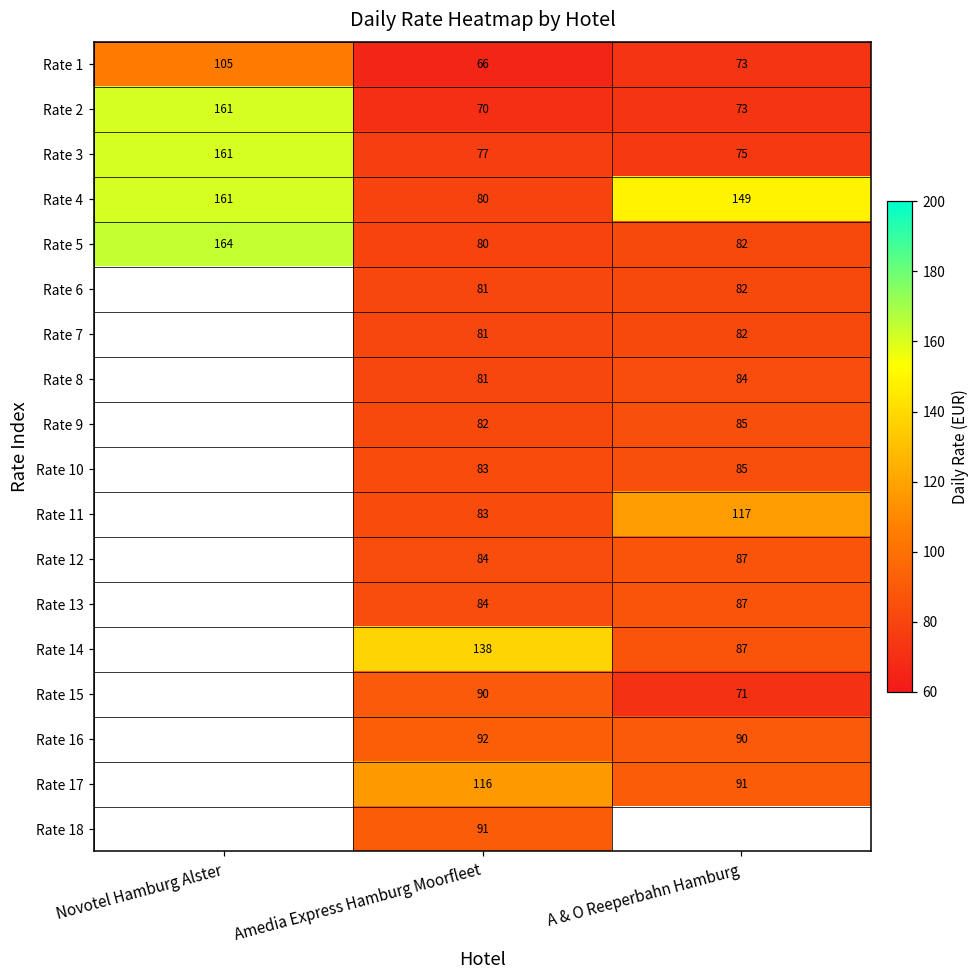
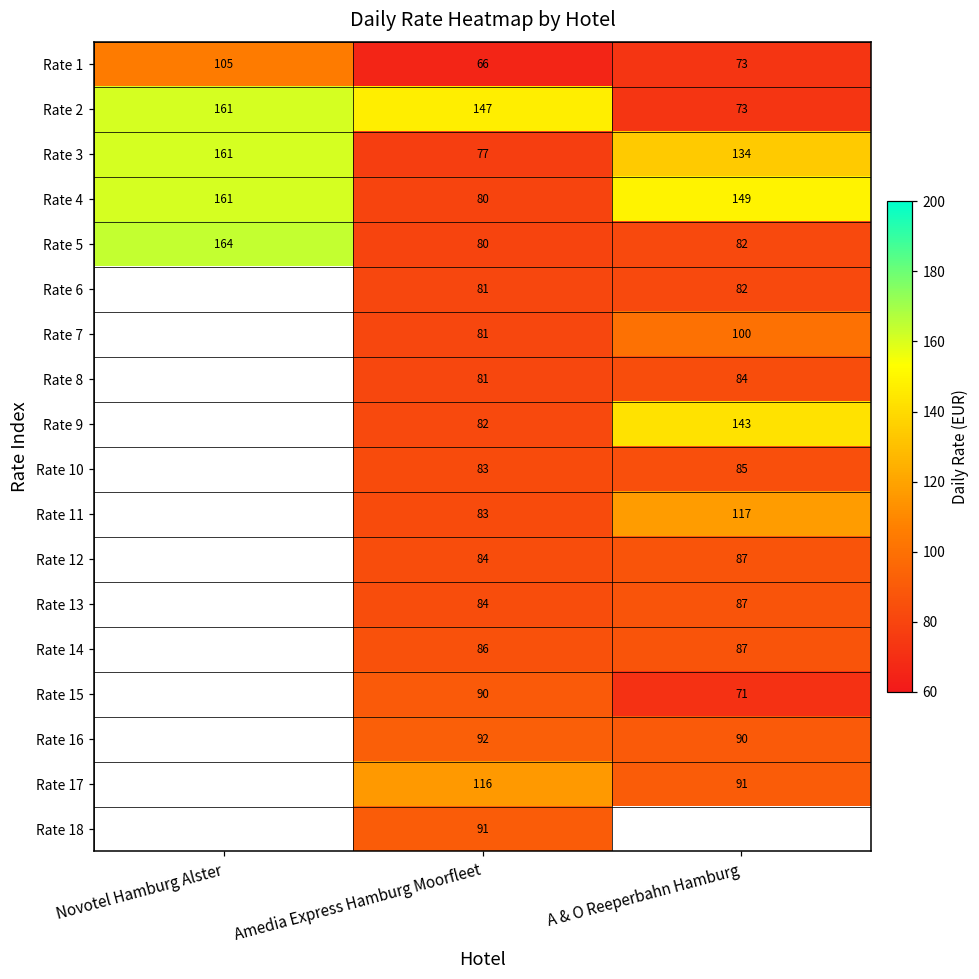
  {
    "Rate 1": {
      "Novotel Hamburg Alster": 105,
      "Amedia Express Hamburg Moorfleet": 66,
      "A & O Reeperbahn Hamburg": 73
    },
    "Rate 2": {
      "Novotel Hamburg Alster": 161,
-     "Amedia Express Hamburg Moorfleet": 70,
+     "Amedia Express Hamburg Moorfleet": 147,
      "A & O Reeperbahn Hamburg": 73
    },
    "Rate 3": {
      "Novotel Hamburg Alster": 161,
      "Amedia Express Hamburg Moorfleet": 77,
-     "A & O Reeperbahn Hamburg": 75
+     "A & O Reeperbahn Hamburg": 134
    },
    "Rate 4": {
      "Novotel Hamburg Alster": 161,
      "Amedia Express Hamburg Moorfleet": 80,
      "A & O Reeperbahn Hamburg": 149
    },
    "Rate 5": {
      "Novotel Hamburg Alster": 164,
      "Amedia Express Hamburg Moorfleet": 80,
      "A & O Reeperbahn Hamburg": 82
    },
    "Rate 6": {
      "Amedia Express Hamburg Moorfleet": 81,
      "A & O Reeperbahn Hamburg": 82
    },
    "Rate 7": {
      "Amedia Express Hamburg Moorfleet": 81,
-     "A & O Reeperbahn Hamburg": 82
+     "A & O Reeperbahn Hamburg": 100
    },
    "Rate 8": {
      "Amedia Express Hamburg Moorfleet": 81,
      "A & O Reeperbahn Hamburg": 84
    },
    "Rate 9": {
      "Amedia Express Hamburg Moorfleet": 82,
-     "A & O Reeperbahn Hamburg": 85
+     "A & O Reeperbahn Hamburg": 143
    },
    "Rate 10": {
      "Amedia Express Hamburg Moorfleet": 83,
      "A & O Reeperbahn Hamburg": 85
    },
    "Rate 11": {
      "Amedia Express Hamburg Moorfleet": 83,
      "A & O Reeperbahn Hamburg": 117
    },
    "Rate 12": {
      "Amedia Express Hamburg Moorfleet": 84,
      "A & O Reeperbahn Hamburg": 87
    },
    "Rate 13": {
      "Amedia Express Hamburg Moorfleet": 84,
      "A & O Reeperbahn Hamburg": 87
    },
    "Rate 14": {
-     "Amedia Express Hamburg Moorfleet": 138,
+     "Amedia Express Hamburg Moorfleet": 86,
      "A & O Reeperbahn Hamburg": 87
    },
    "Rate 15": {
      "Amedia Express Hamburg Moorfleet": 90,
      "A & O Reeperbahn Hamburg": 71
    },
    "Rate 16": {
      "Amedia Express Hamburg Moorfleet": 92,
      "A & O Reeperbahn Hamburg": 90
    },
    "Rate 17": {
      "Amedia Express Hamburg Moorfleet": 116,
      "A & O Reeperbahn Hamburg": 91
    },
    "Rate 18": {
      "Amedia Express Hamburg Moorfleet": 91
    }
  }
